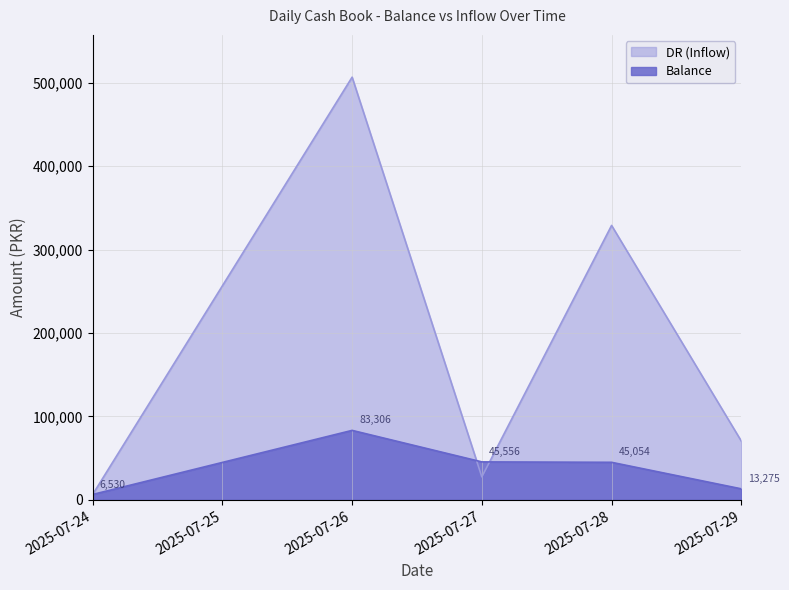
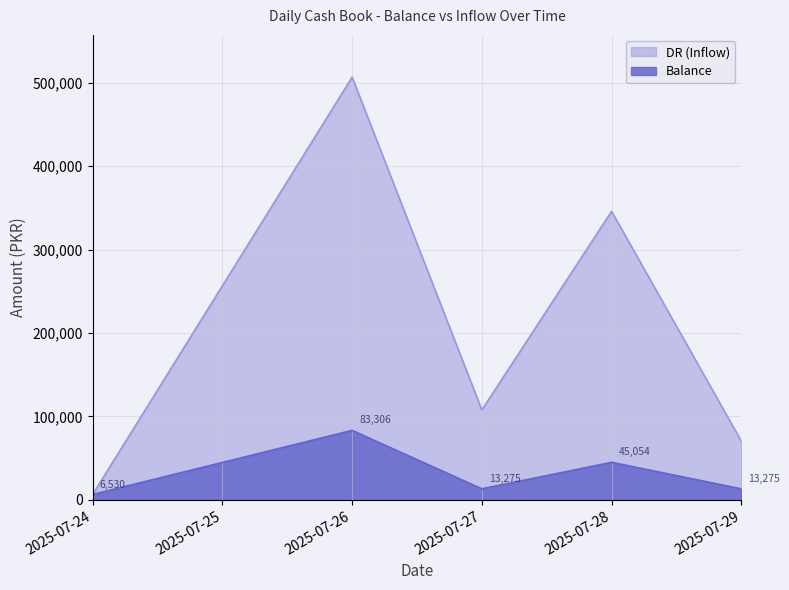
  {
    "DR (Inflow)": {
      "2025-07-26": "510,000",
-     "2025-07-27": "30,000",
-     "2025-07-28": "330,000",
+     "2025-07-27": "110,000",
+     "2025-07-28": "350,000",
      "2025-07-29": "70,000"
    },
    "Balance": {
      "2025-07-26": "83,306",
-     "2025-07-27": "45,556",
+     "2025-07-27": "13,275",
      "2025-07-28": "45,054",
      "2025-07-29": "13,275"
    }
  }
